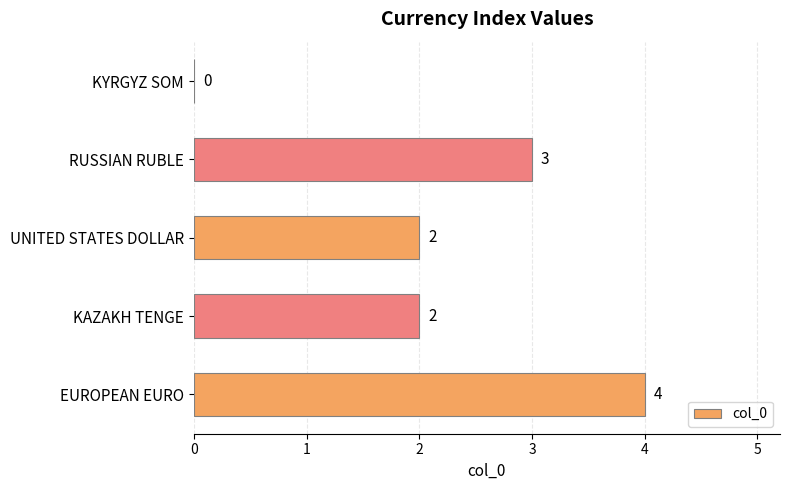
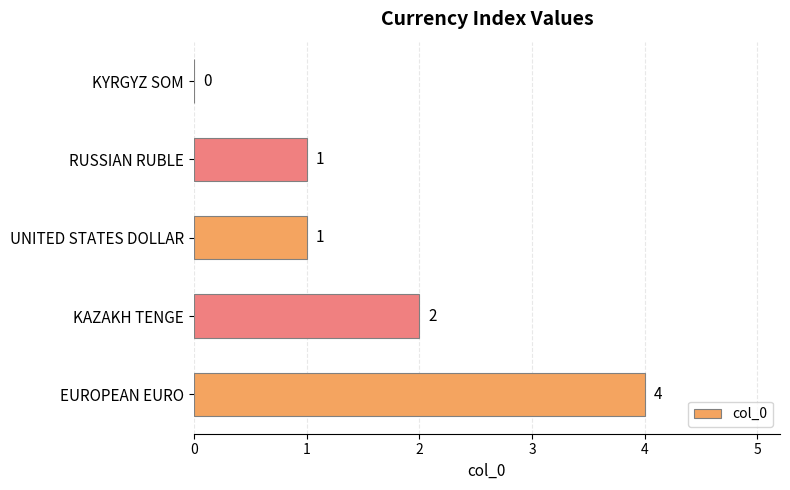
  {
    "KYRGYZ SOM": 0,
-   "RUSSIAN RUBLE": 3,
-   "UNITED STATES DOLLAR": 2,
+   "RUSSIAN RUBLE": 1,
+   "UNITED STATES DOLLAR": 1,
    "KAZAKH TENGE": 2,
    "EUROPEAN EURO": 4
  }
